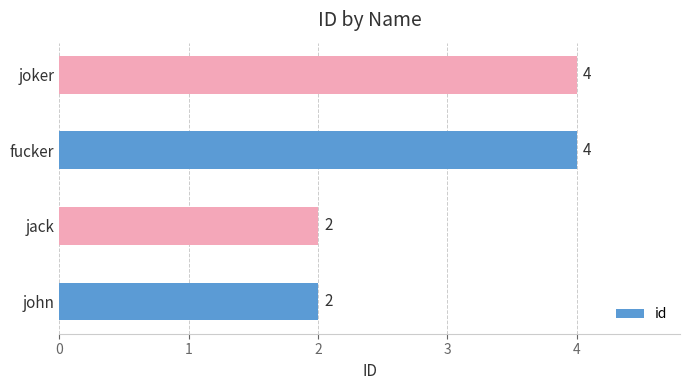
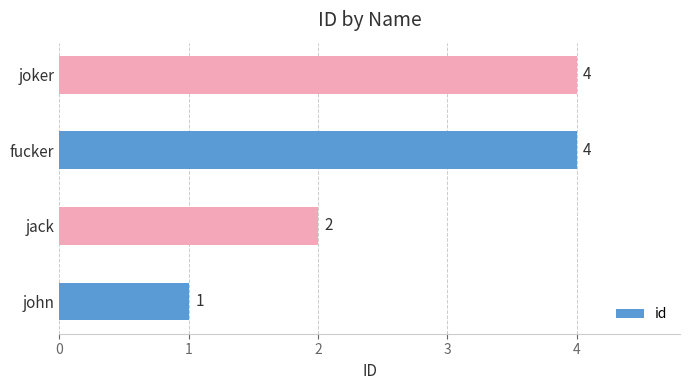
  {
    "joker": 4,
    "fucker": 4,
    "jack": 2,
-   "john": 2
+   "john": 1
  }
